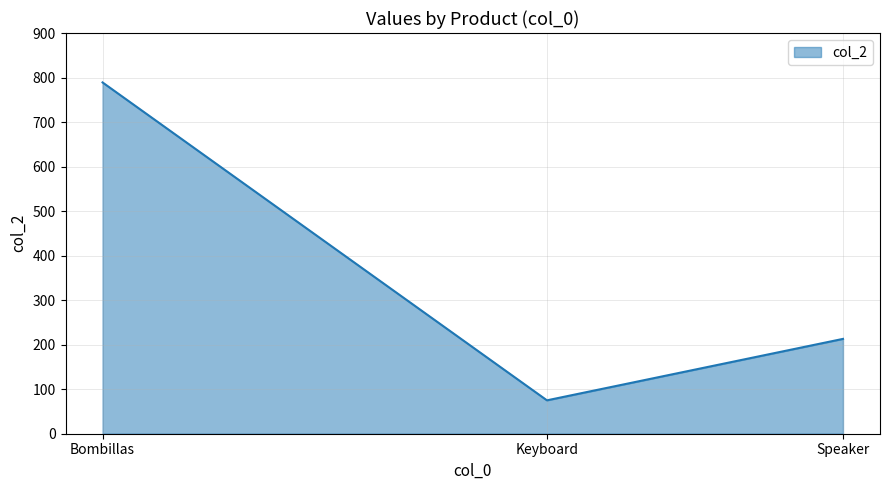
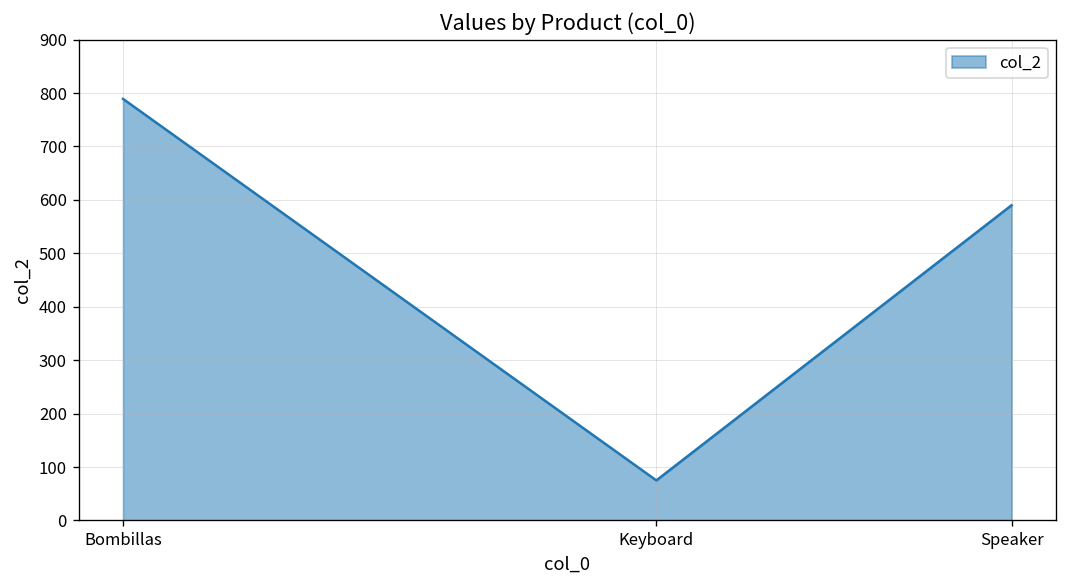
  {
    "Bombillas": 790,
    "Keyboard": 80,
-   "Speaker": 210
+   "Speaker": 590
  }
